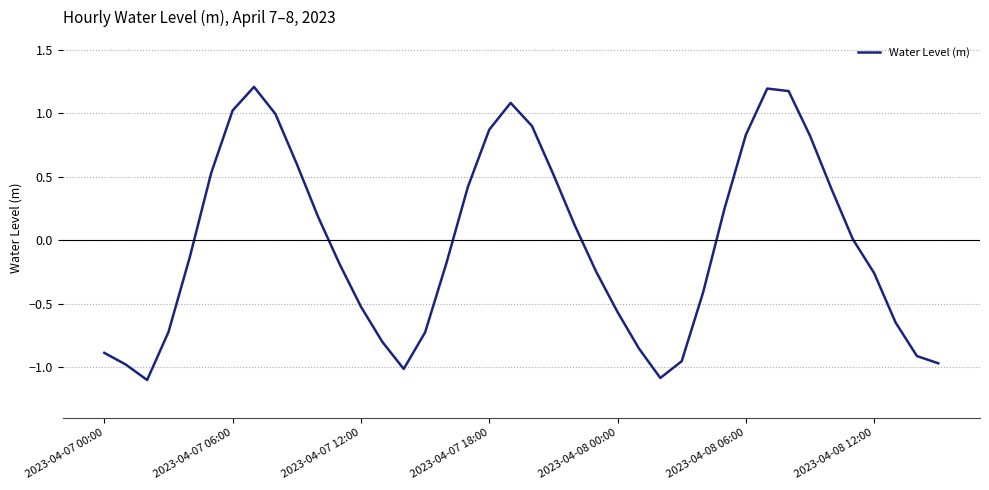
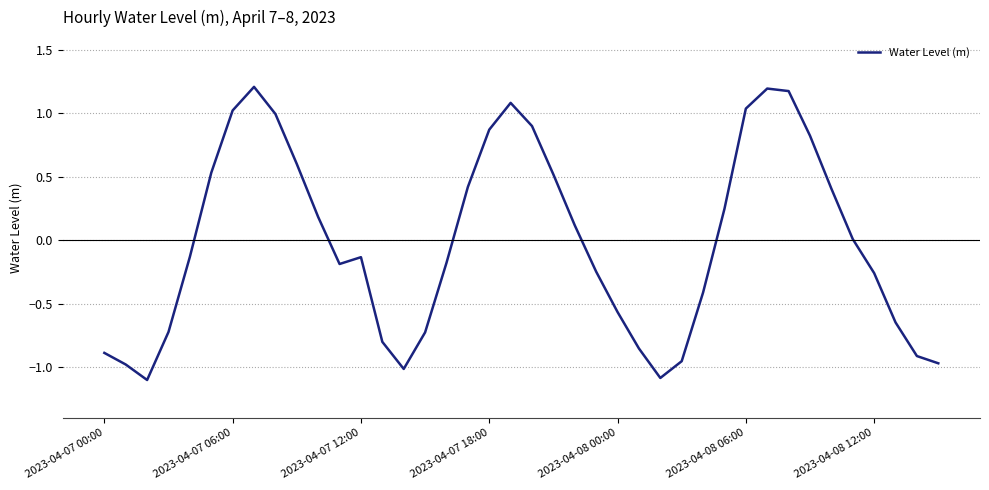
  {
    "2023-04-07 00:00": -0.89,
    "2023-04-07 06:00": 1.02,
-   "2023-04-07 12:00": -0.52,
+   "2023-04-07 12:00": -0.13,
    "2023-04-07 18:00": 0.87,
    "2023-04-08 00:00": -0.57,
-   "2023-04-08 06:00": 0.83,
+   "2023-04-08 06:00": 1.04,
    "2023-04-08 12:00": -0.26
  }
